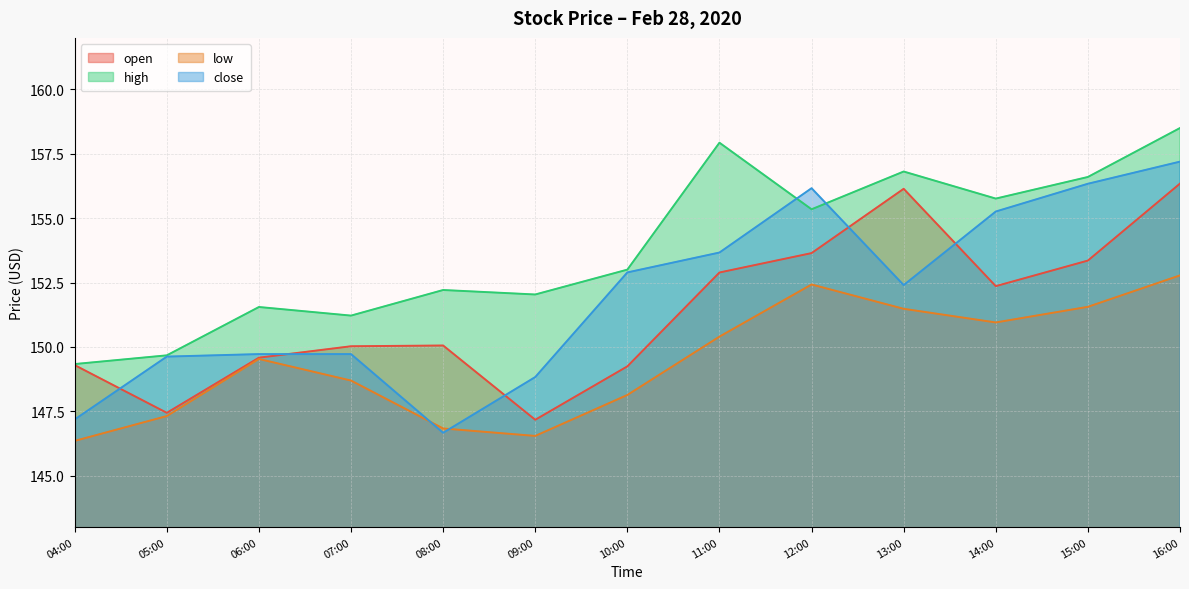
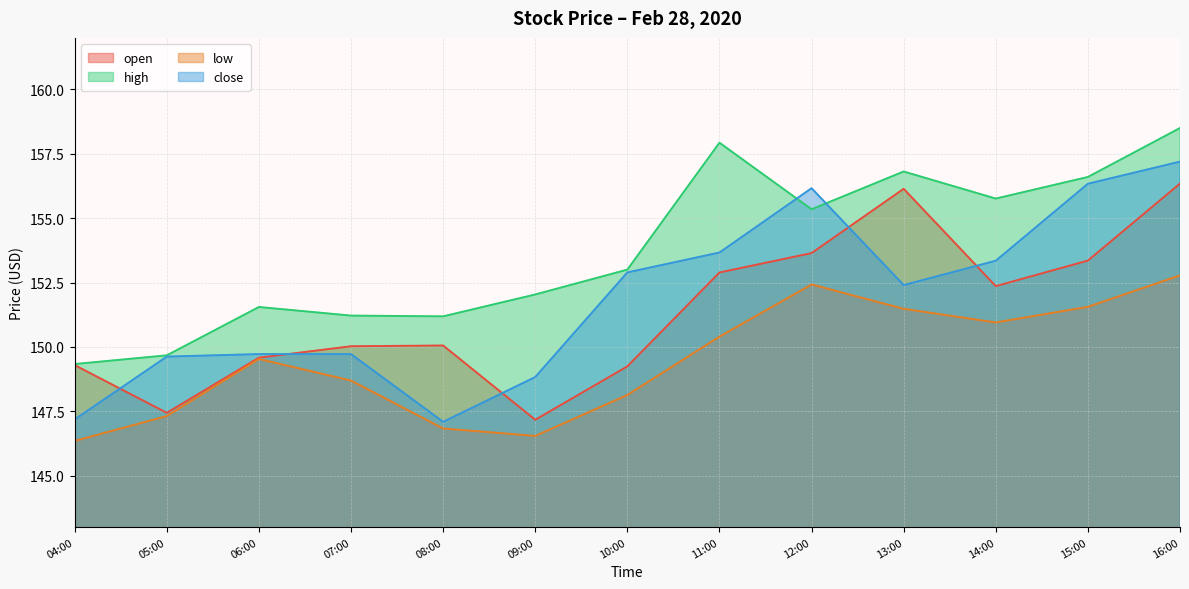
  {
    "high": {
      "06:00": 151.6,
      "07:00": 151.2,
-     "08:00": 152.2,
+     "08:00": 151.2,
      "09:00": 152.0,
      "10:00": 153.0,
      "11:00": 157.9,
      "12:00": 155.3,
      "13:00": 156.8,
      "14:00": 155.8,
      "15:00": 156.6,
      "16:00": 158.5
    },
    "close": {
      "04:00": 147.2,
      "06:00": 149.7,
      "07:00": 149.7,
-     "08:00": 146.7,
+     "08:00": 147.1,
      "09:00": 148.8,
      "10:00": 152.9,
      "11:00": 153.7,
      "12:00": 156.2,
      "13:00": 152.4,
-     "14:00": 155.3,
+     "14:00": 153.3,
      "15:00": 156.3,
      "16:00": 157.2
    }
  }
